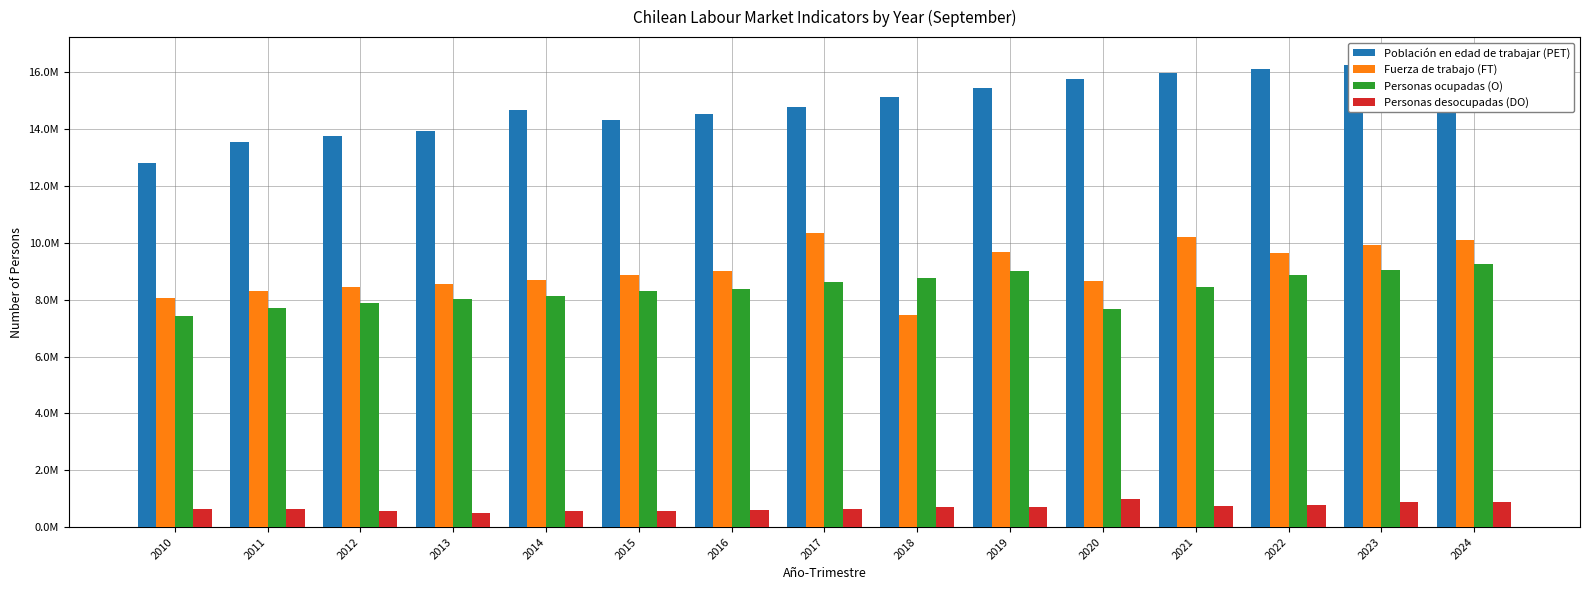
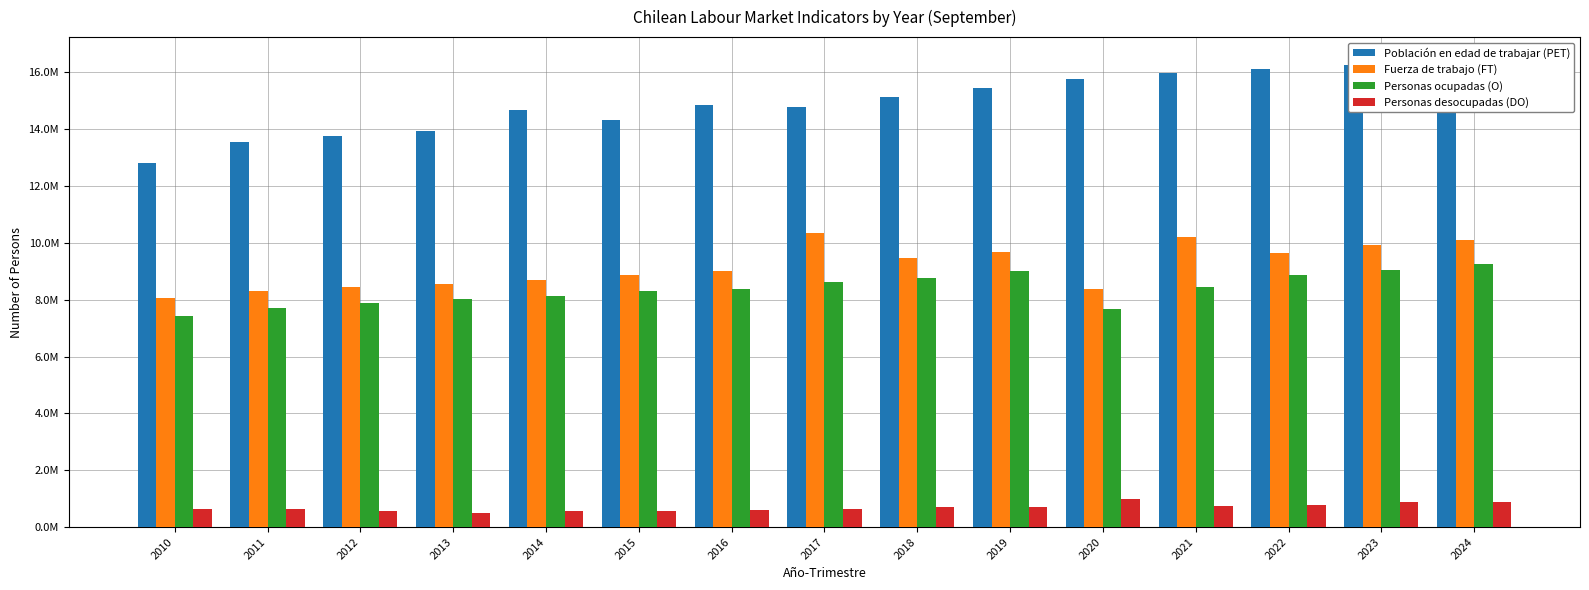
  {
    "Población en edad de trabajar (PET)": {
      "2010": 12800000,
      "2011": 13500000,
      "2012": 13800000,
      "2013": 13900000,
      "2014": 14700000,
      "2015": 14300000,
-     "2016": 14500000,
+     "2016": 14900000,
      "2017": 14800000,
      "2018": 15100000,
      "2019": 15500000,
      "2020": 15800000,
      "2021": 16000000,
      "2022": 16100000
    },
    "Fuerza de trabajo (FT)": {
      "2010": 8000000,
      "2011": 8300000,
      "2012": 8500000,
      "2013": 8500000,
      "2014": 8700000,
      "2015": 8900000,
      "2016": 9000000,
      "2017": 10300000,
-     "2018": 7500000,
+     "2018": 9500000,
      "2019": 9700000,
-     "2020": 8700000,
+     "2020": 8400000,
      "2021": 10200000,
      "2022": 9600000,
      "2023": 9900000,
      "2024": 10100000
    },
    "Personas ocupadas (O)": {
      "2010": 7400000,
      "2011": 7700000,
      "2012": 7900000,
      "2013": 8000000,
      "2014": 8100000,
      "2015": 8300000,
      "2016": 8400000,
      "2017": 8600000,
      "2018": 8800000,
      "2019": 9000000,
      "2020": 7700000,
      "2021": 8500000,
      "2022": 8900000,
      "2023": 9100000,
      "2024": 9200000
    },
    "Personas desocupadas (DO)": {
      "2010": 600000,
      "2011": 600000,
      "2012": 600000,
      "2013": 500000,
      "2014": 600000,
      "2015": 600000,
      "2016": 600000,
      "2017": 600000,
      "2018": 700000,
      "2019": 700000,
      "2020": 1000000,
      "2021": 700000,
      "2022": 800000,
      "2023": 900000,
      "2024": 900000
    }
  }
